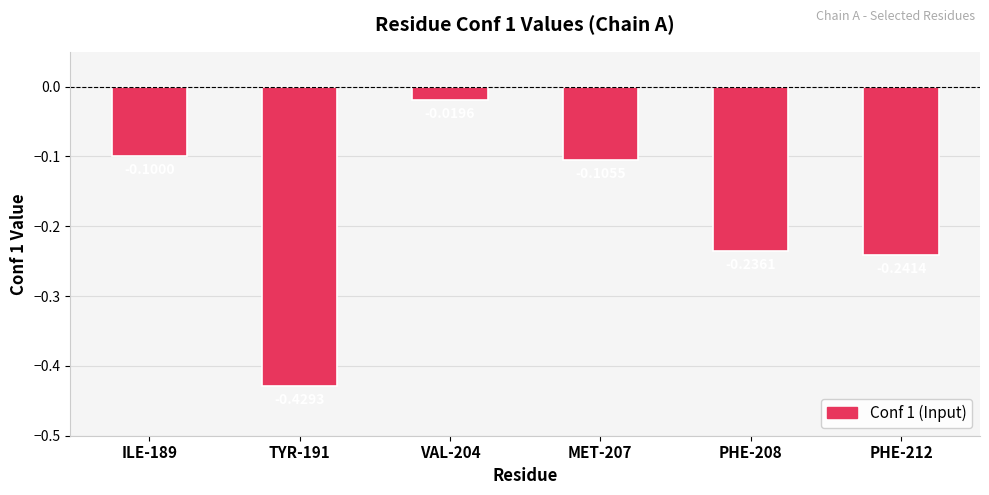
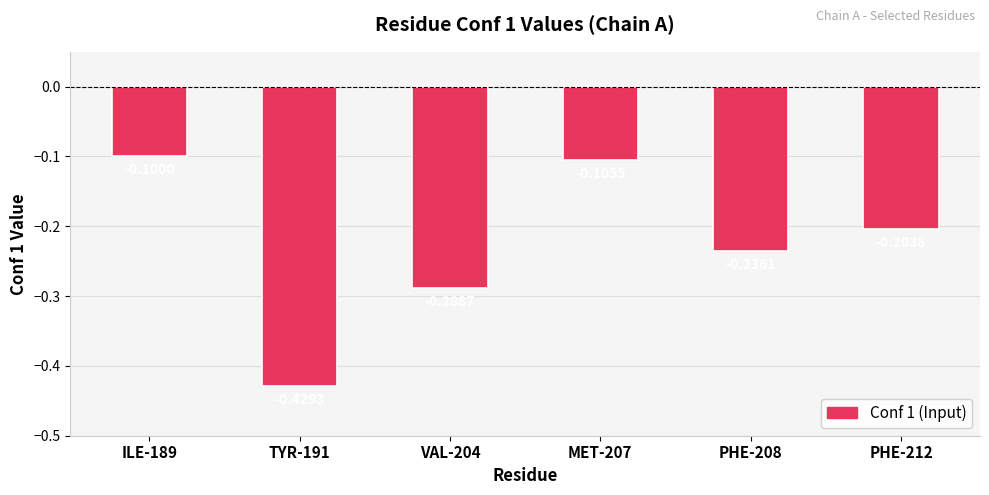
  {
    "ILE-189": -0.10,
    "TYR-191": -0.43,
-   "VAL-204": -0.02,
+   "VAL-204": -0.29,
    "MET-207": -0.11,
    "PHE-208": -0.24,
-   "PHE-212": -0.24
+   "PHE-212": -0.20
  }
